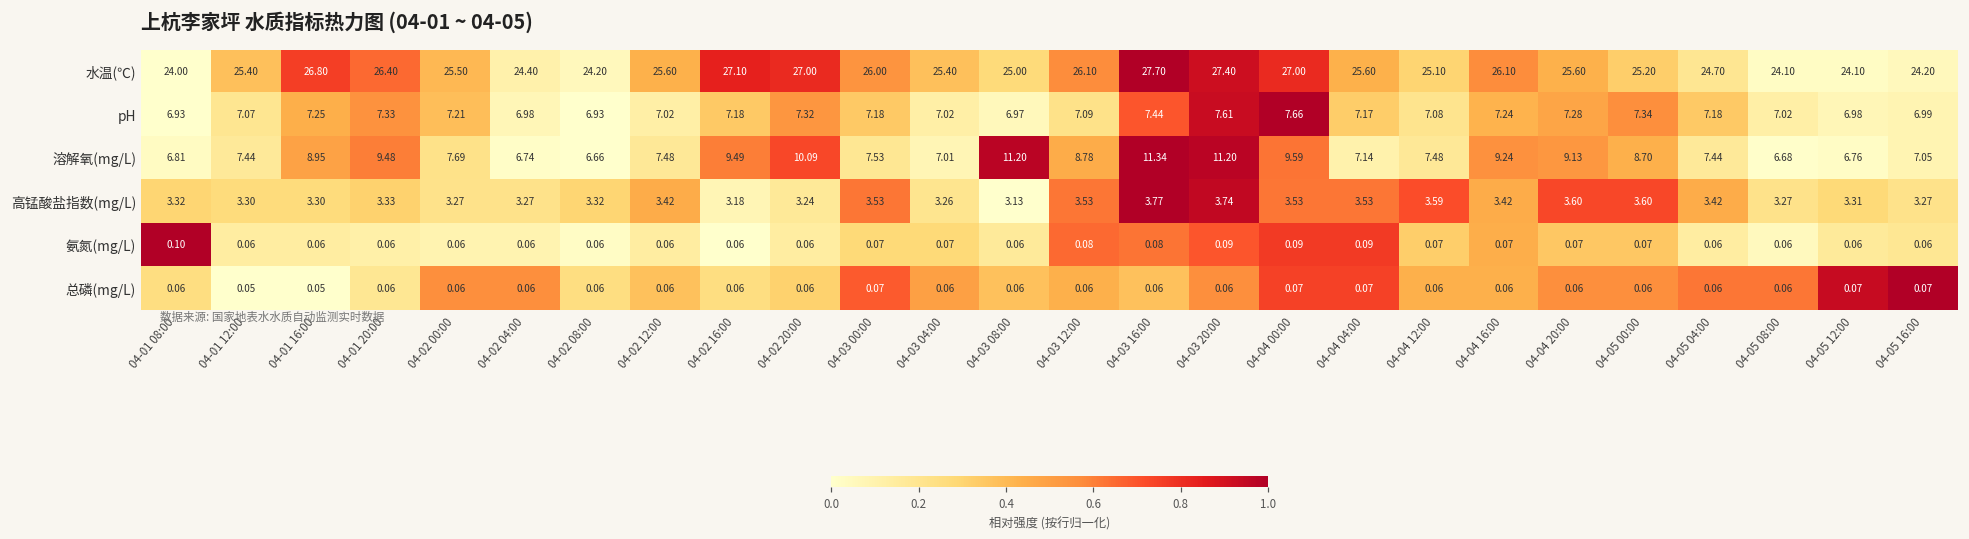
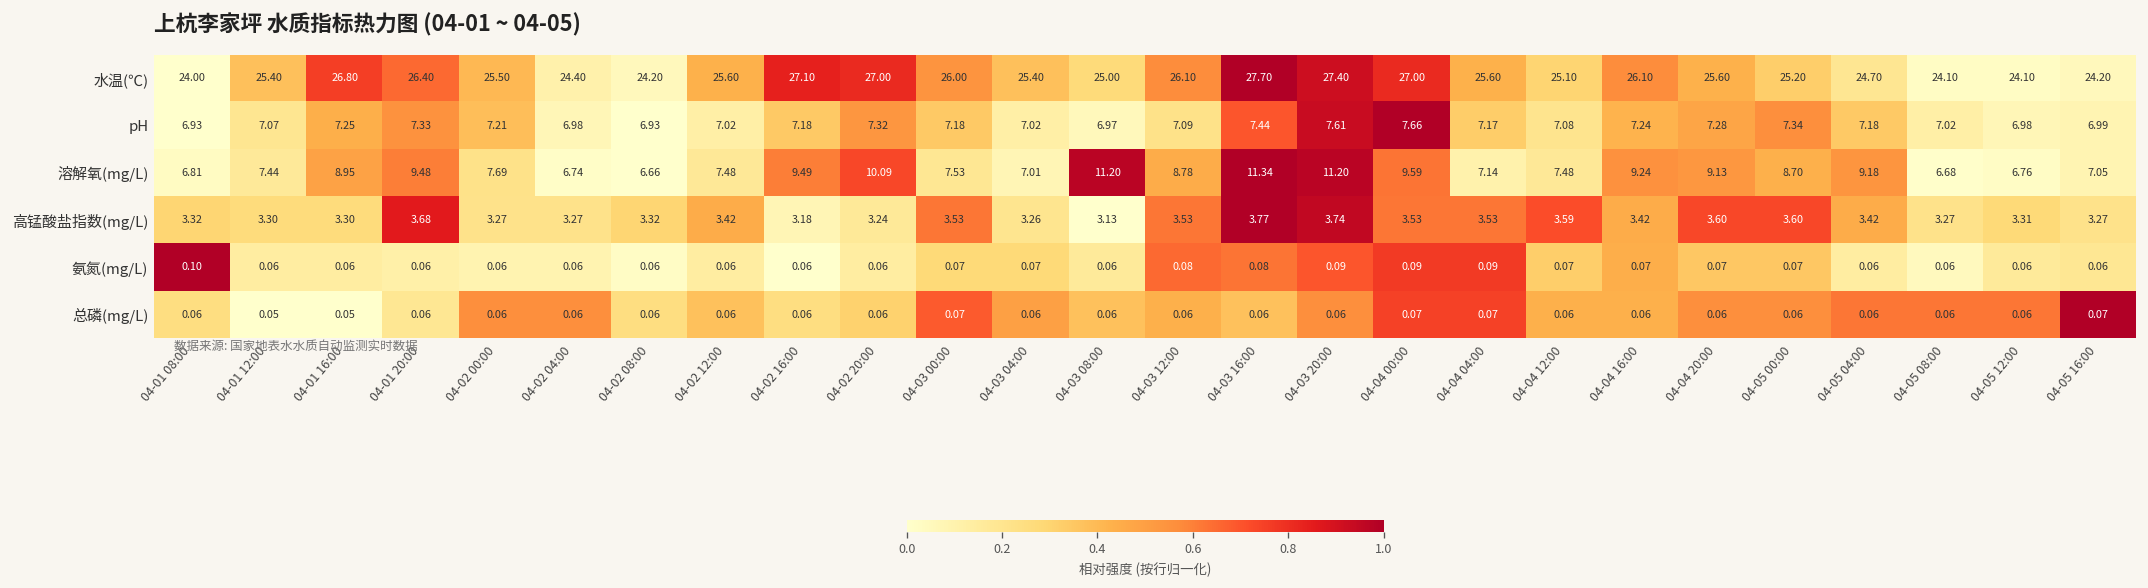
  {
    "水温(℃)": {
      "04-01 08:00": 24.00,
      "04-01 12:00": 25.40,
      "04-01 16:00": 26.80,
      "04-01 20:00": 26.40,
      "04-02 00:00": 25.50,
      "04-02 04:00": 24.40,
      "04-02 08:00": 24.20,
      "04-02 12:00": 25.60,
      "04-02 16:00": 27.10,
      "04-02 20:00": 27.00,
      "04-03 00:00": 26.00,
      "04-03 04:00": 25.40,
      "04-03 08:00": 25.00,
      "04-03 12:00": 26.10,
      "04-03 16:00": 27.70,
      "04-03 20:00": 27.40,
      "04-04 00:00": 27.00,
      "04-04 04:00": 25.60,
      "04-04 12:00": 25.10,
      "04-04 16:00": 26.10,
      "04-04 20:00": 25.60,
      "04-05 00:00": 25.20,
      "04-05 04:00": 24.70,
      "04-05 08:00": 24.10,
      "04-05 12:00": 24.10,
      "04-05 16:00": 24.20
    },
    "pH": {
      "04-01 08:00": 6.93,
      "04-01 12:00": 7.07,
      "04-01 16:00": 7.25,
      "04-01 20:00": 7.33,
      "04-02 00:00": 7.21,
      "04-02 04:00": 6.98,
      "04-02 08:00": 6.93,
      "04-02 12:00": 7.02,
      "04-02 16:00": 7.18,
      "04-02 20:00": 7.32,
      "04-03 00:00": 7.18,
      "04-03 04:00": 7.02,
      "04-03 08:00": 6.97,
      "04-03 12:00": 7.09,
      "04-03 16:00": 7.44,
      "04-03 20:00": 7.61,
      "04-04 00:00": 7.66,
      "04-04 04:00": 7.17,
      "04-04 12:00": 7.08,
      "04-04 16:00": 7.24,
      "04-04 20:00": 7.28,
      "04-05 00:00": 7.34,
      "04-05 04:00": 7.18,
      "04-05 08:00": 7.02,
      "04-05 12:00": 6.98,
      "04-05 16:00": 6.99
    },
    "溶解氧(mg/L)": {
      "04-01 08:00": 6.81,
      "04-01 12:00": 7.44,
      "04-01 16:00": 8.95,
      "04-01 20:00": 9.48,
      "04-02 00:00": 7.69,
      "04-02 04:00": 6.74,
      "04-02 08:00": 6.66,
      "04-02 12:00": 7.48,
      "04-02 16:00": 9.49,
      "04-02 20:00": 10.09,
      "04-03 00:00": 7.53,
      "04-03 04:00": 7.01,
      "04-03 08:00": 11.20,
      "04-03 12:00": 8.78,
      "04-03 16:00": 11.34,
      "04-03 20:00": 11.20,
      "04-04 00:00": 9.59,
      "04-04 04:00": 7.14,
      "04-04 12:00": 7.48,
      "04-04 16:00": 9.24,
      "04-04 20:00": 9.13,
      "04-05 00:00": 8.70,
-     "04-05 04:00": 7.44,
+     "04-05 04:00": 9.18,
      "04-05 08:00": 6.68,
      "04-05 12:00": 6.76,
      "04-05 16:00": 7.05
    },
    "高锰酸盐指数(mg/L)": {
      "04-01 08:00": 3.32,
      "04-01 12:00": 3.30,
      "04-01 16:00": 3.30,
-     "04-01 20:00": 3.33,
+     "04-01 20:00": 3.68,
      "04-02 00:00": 3.27,
      "04-02 04:00": 3.27,
      "04-02 08:00": 3.32,
      "04-02 12:00": 3.42,
      "04-02 16:00": 3.18,
      "04-02 20:00": 3.24,
      "04-03 00:00": 3.53,
      "04-03 04:00": 3.26,
      "04-03 08:00": 3.13,
      "04-03 12:00": 3.53,
      "04-03 16:00": 3.77,
      "04-03 20:00": 3.74,
      "04-04 00:00": 3.53,
      "04-04 04:00": 3.53,
      "04-04 12:00": 3.59,
      "04-04 16:00": 3.42,
      "04-04 20:00": 3.60,
      "04-05 00:00": 3.60,
      "04-05 04:00": 3.42,
      "04-05 08:00": 3.27,
      "04-05 12:00": 3.31,
      "04-05 16:00": 3.27
    },
    "氨氮(mg/L)": {
      "04-01 08:00": 0.10,
      "04-01 12:00": 0.06,
      "04-01 16:00": 0.06,
      "04-01 20:00": 0.06,
      "04-02 00:00": 0.06,
      "04-02 04:00": 0.06,
      "04-02 08:00": 0.06,
      "04-02 12:00": 0.06,
      "04-02 16:00": 0.06,
      "04-02 20:00": 0.06,
      "04-03 00:00": 0.07,
      "04-03 04:00": 0.07,
      "04-03 08:00": 0.06,
      "04-03 12:00": 0.08,
      "04-03 16:00": 0.08,
      "04-03 20:00": 0.09,
      "04-04 00:00": 0.09,
      "04-04 04:00": 0.09,
      "04-04 12:00": 0.07,
      "04-04 16:00": 0.07,
      "04-04 20:00": 0.07,
      "04-05 00:00": 0.07,
      "04-05 04:00": 0.06,
      "04-05 08:00": 0.06,
      "04-05 12:00": 0.06,
      "04-05 16:00": 0.06
    },
    "总磷(mg/L)": {
      "04-01 08:00": 0.06,
      "04-01 12:00": 0.05,
      "04-01 16:00": 0.05,
      "04-01 20:00": 0.06,
      "04-02 00:00": 0.06,
      "04-02 04:00": 0.06,
      "04-02 08:00": 0.06,
      "04-02 12:00": 0.06,
      "04-02 16:00": 0.06,
      "04-02 20:00": 0.06,
      "04-03 00:00": 0.07,
      "04-03 04:00": 0.06,
      "04-03 08:00": 0.06,
      "04-03 12:00": 0.06,
      "04-03 16:00": 0.06,
      "04-03 20:00": 0.06,
      "04-04 00:00": 0.07,
      "04-04 04:00": 0.07,
      "04-04 12:00": 0.06,
      "04-04 16:00": 0.06,
      "04-04 20:00": 0.06,
      "04-05 00:00": 0.06,
      "04-05 04:00": 0.06,
      "04-05 08:00": 0.06,
-     "04-05 12:00": 0.07,
+     "04-05 12:00": 0.06,
      "04-05 16:00": 0.07
    }
  }
